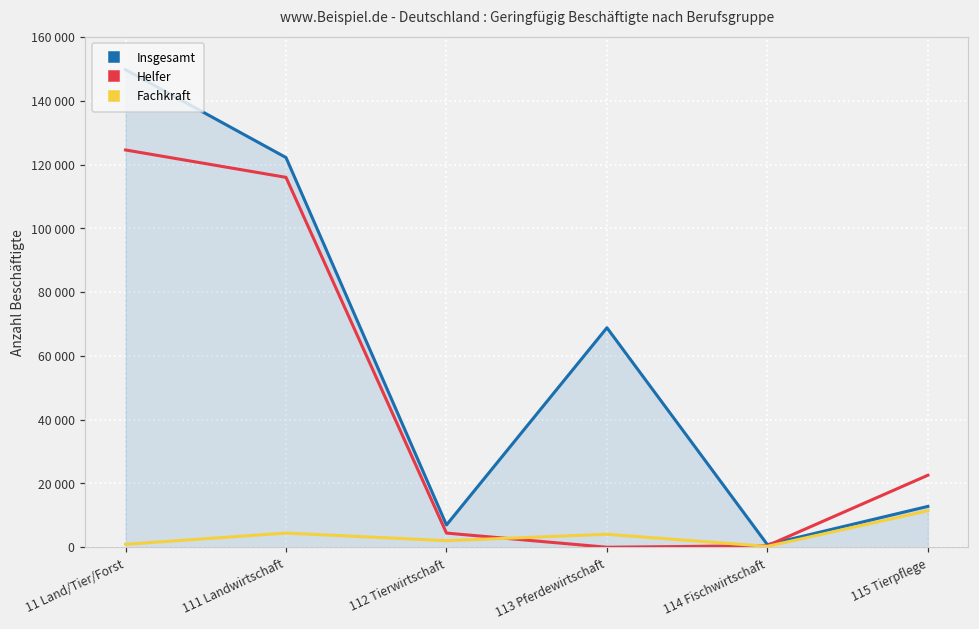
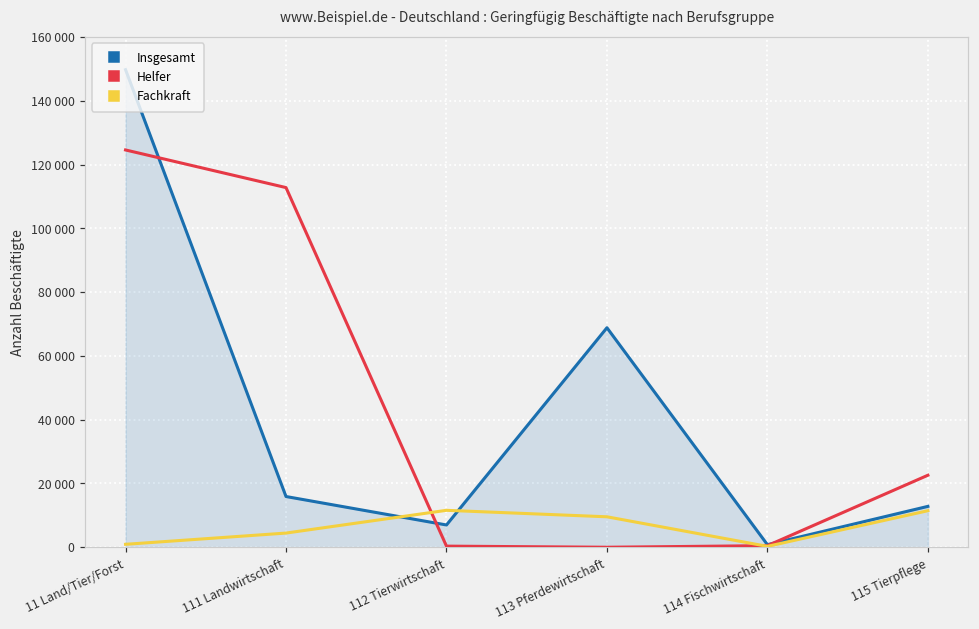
  {
    "Insgesamt": {
-     "111 Landwirtschaft": 122000,
+     "111 Landwirtschaft": 16000,
      "112 Tierwirtschaft": 7000,
      "113 Pferdewirtschaft": 69000,
      "115 Tierpflege": 13000
    },
    "Helfer": {
      "11 Land/Tier/Forst": 125000,
-     "111 Landwirtschaft": 116000,
-     "112 Tierwirtschaft": 4000,
+     "111 Landwirtschaft": 113000,
+     "112 Tierwirtschaft": 0,
      "113 Pferdewirtschaft": 0,
      "115 Tierpflege": 23000
    },
    "Fachkraft": {
      "11 Land/Tier/Forst": 1000,
      "111 Landwirtschaft": 4000,
-     "112 Tierwirtschaft": 2000,
-     "113 Pferdewirtschaft": 4000,
+     "112 Tierwirtschaft": 12000,
+     "113 Pferdewirtschaft": 10000,
      "115 Tierpflege": 11000
    }
  }
